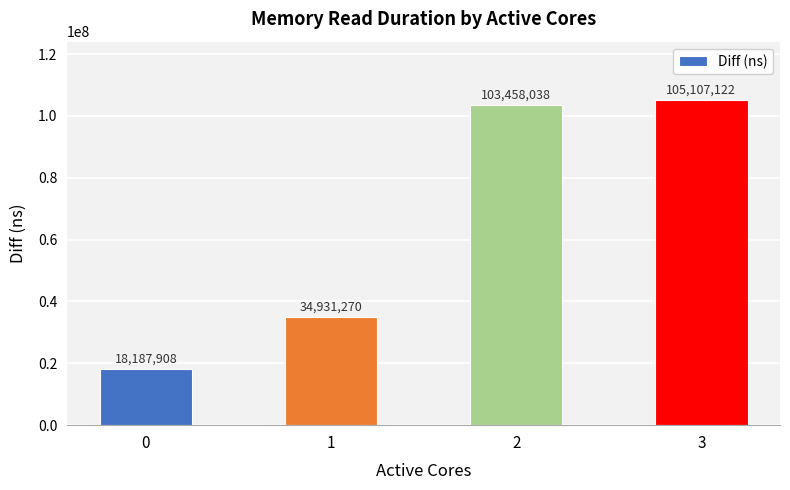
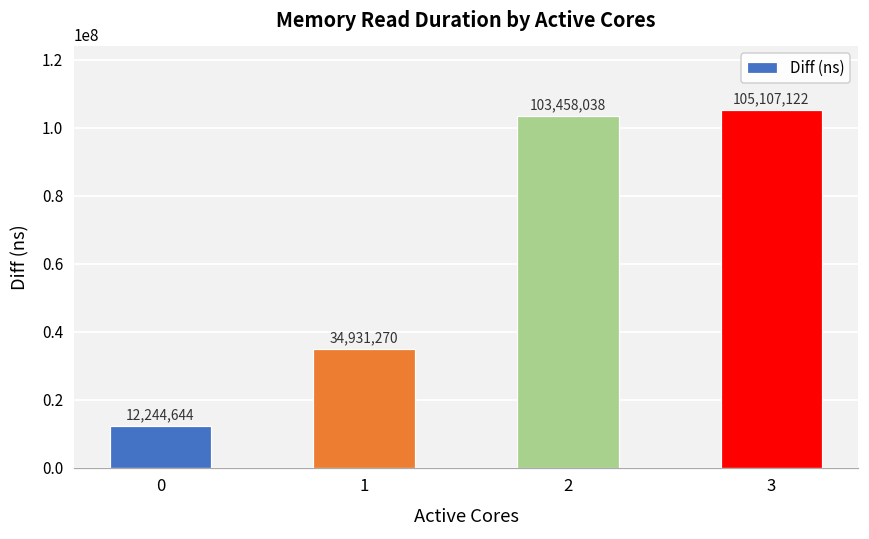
  {
-   "0": "18,187,908",
+   "0": "12,244,644",
    "1": "34,931,270",
    "2": "103,458,038",
    "3": "105,107,122"
  }
